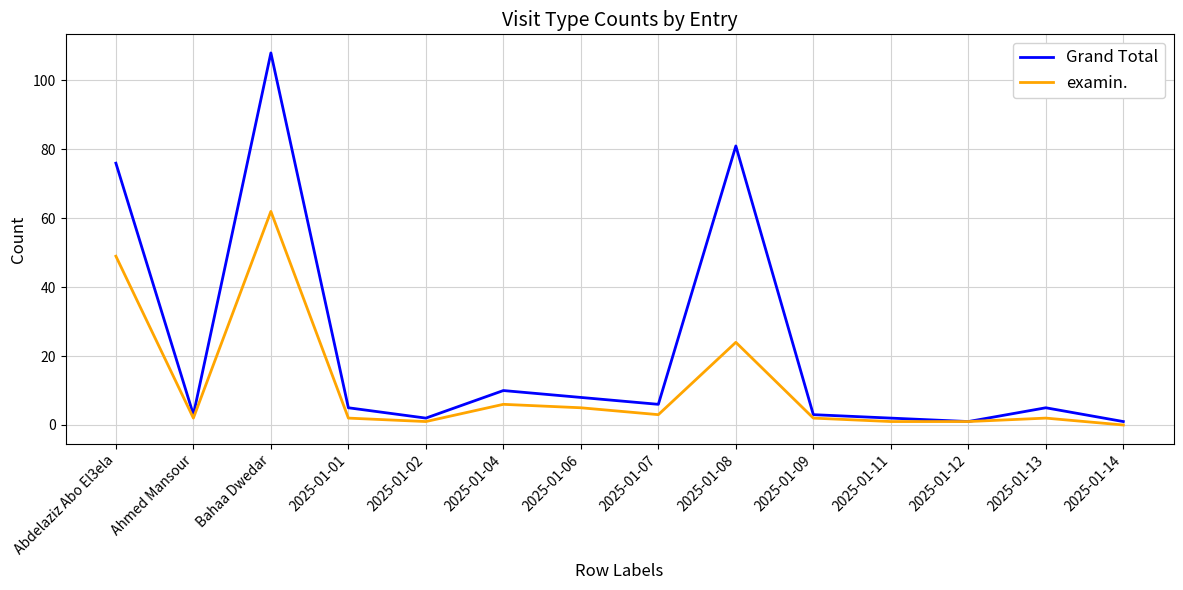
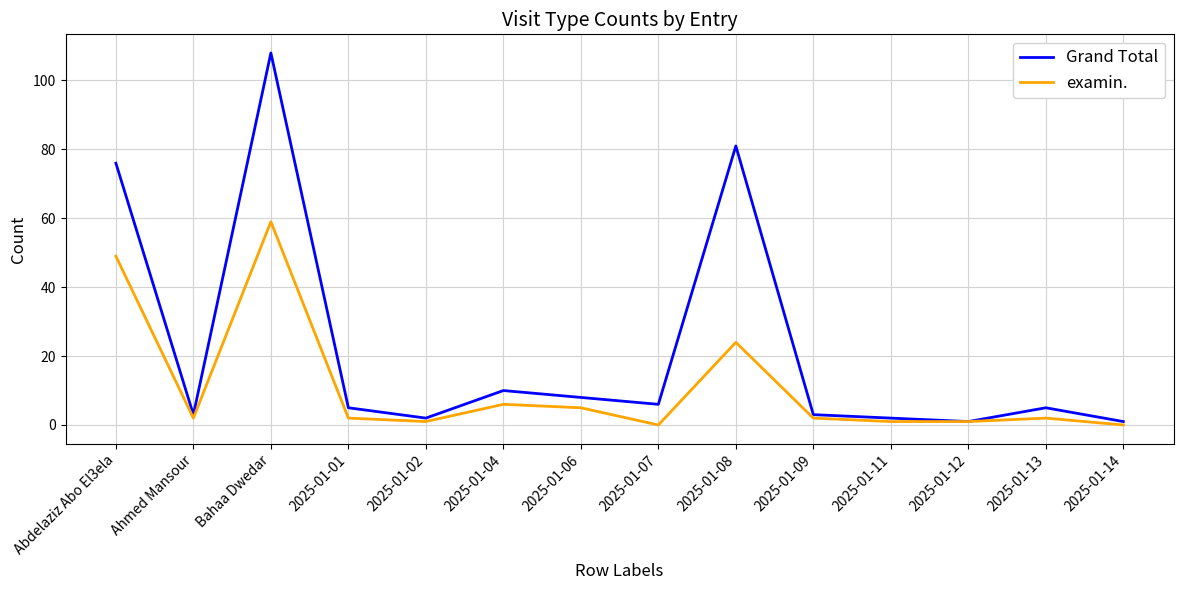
  {
    "Grand Total": {
      "Abdelaziz Abo El3ela": 76,
      "Ahmed Mansour": 3,
      "Bahaa Dwedar": 108,
      "2025-01-01": 5,
      "2025-01-02": 2,
      "2025-01-04": 10,
      "2025-01-06": 8,
      "2025-01-07": 6,
      "2025-01-08": 81,
      "2025-01-09": 3,
      "2025-01-11": 2,
      "2025-01-13": 5,
      "2025-01-14": 1
    },
    "examin.": {
      "Abdelaziz Abo El3ela": 49,
      "Ahmed Mansour": 2,
-     "Bahaa Dwedar": 62,
+     "Bahaa Dwedar": 59,
      "2025-01-01": 2,
      "2025-01-02": 1,
      "2025-01-04": 6,
      "2025-01-06": 5,
-     "2025-01-07": 3,
+     "2025-01-07": 0,
      "2025-01-08": 24,
      "2025-01-09": 2,
      "2025-01-11": 1,
      "2025-01-13": 2,
      "2025-01-14": 0
    }
  }
